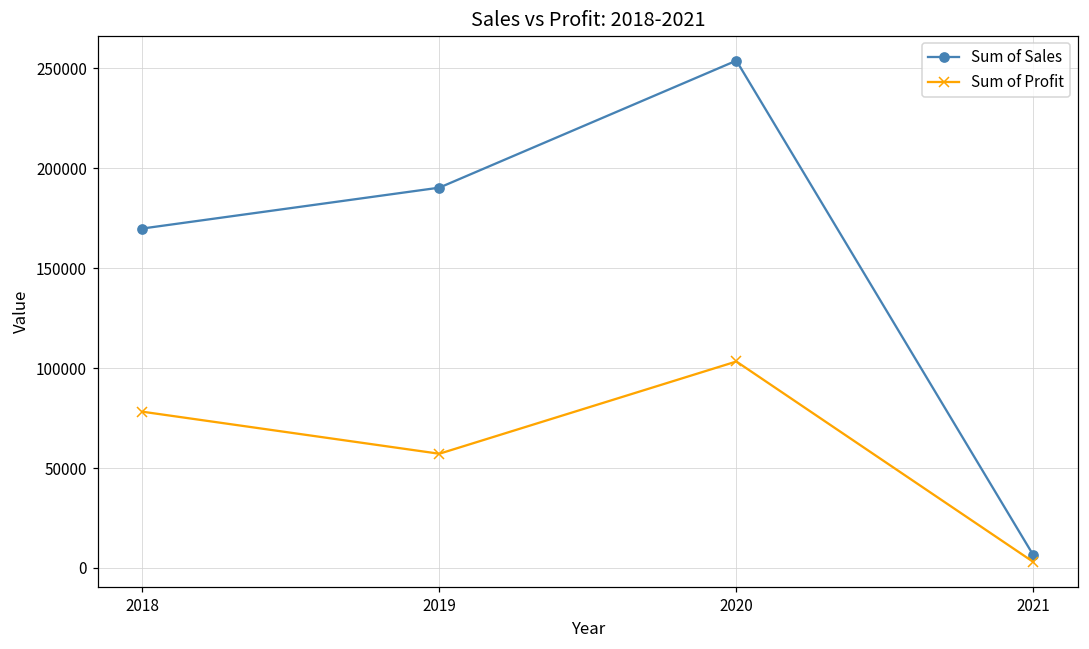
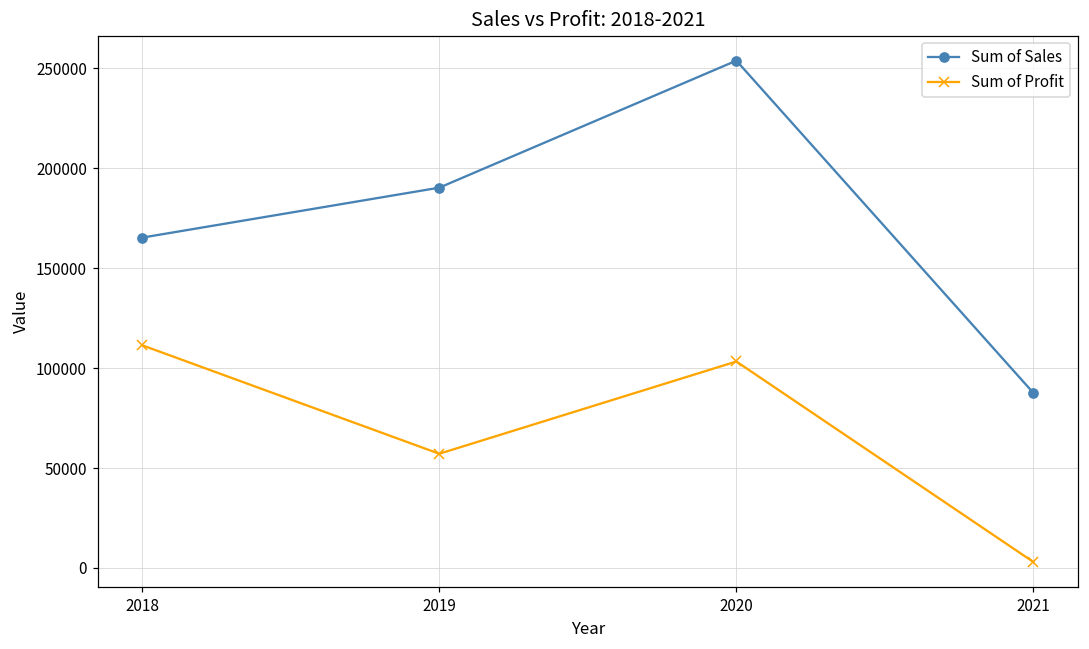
  {
    "Sum of Sales": {
-     "2018": 170000,
+     "2018": 165000,
      "2019": 190000,
      "2020": 254000,
-     "2021": 6000
+     "2021": 88000
    },
    "Sum of Profit": {
-     "2018": 78000,
+     "2018": 111000,
      "2019": 57000,
      "2020": 103000,
      "2021": 3000
    }
  }
